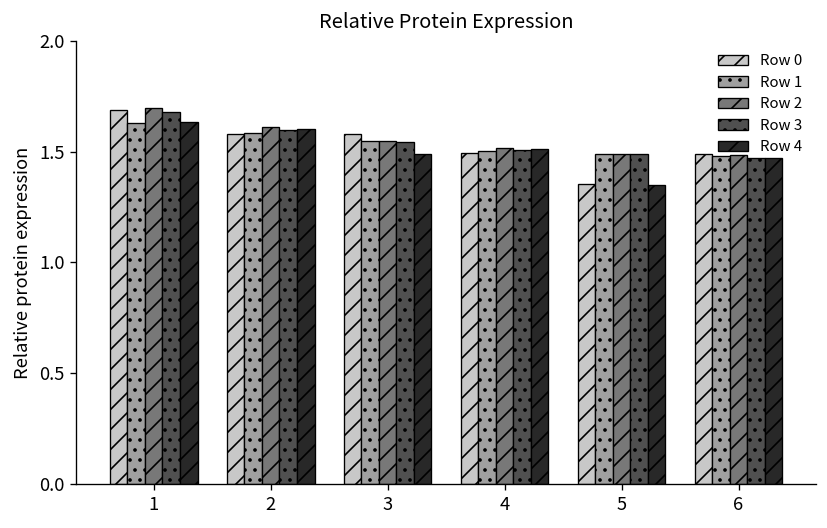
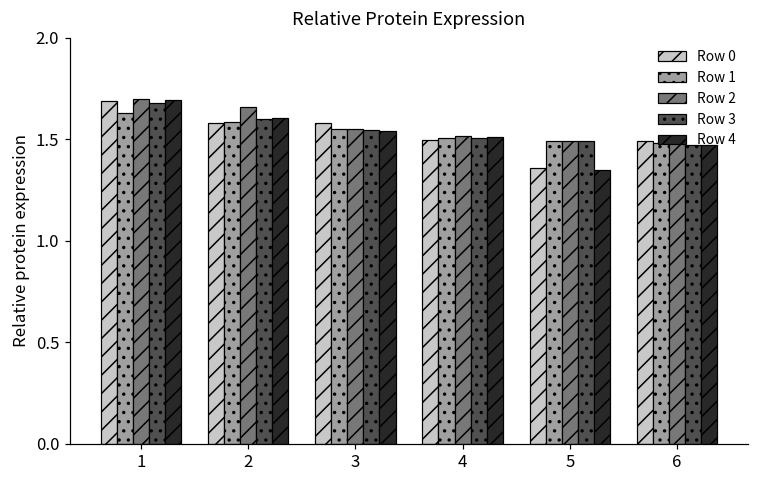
  {
    "Row 0": {
      "1": 1.69,
      "2": 1.58,
      "3": 1.58,
      "4": 1.49,
      "5": 1.36,
      "6": 1.49
    },
    "Row 1": {
      "1": 1.63,
      "2": 1.59,
      "3": 1.55,
      "4": 1.50,
      "5": 1.49,
      "6": 1.48
    },
    "Row 2": {
      "1": 1.70,
-     "2": 1.61,
+     "2": 1.66,
      "3": 1.55,
      "4": 1.51,
      "5": 1.49,
      "6": 1.48
    },
    "Row 3": {
      "1": 1.68,
      "2": 1.60,
      "3": 1.55,
      "4": 1.51,
      "5": 1.49,
      "6": 1.47
    },
    "Row 4": {
-     "1": 1.64,
+     "1": 1.69,
      "2": 1.60,
-     "3": 1.49,
+     "3": 1.54,
      "4": 1.51,
      "5": 1.35,
      "6": 1.47
    }
  }
